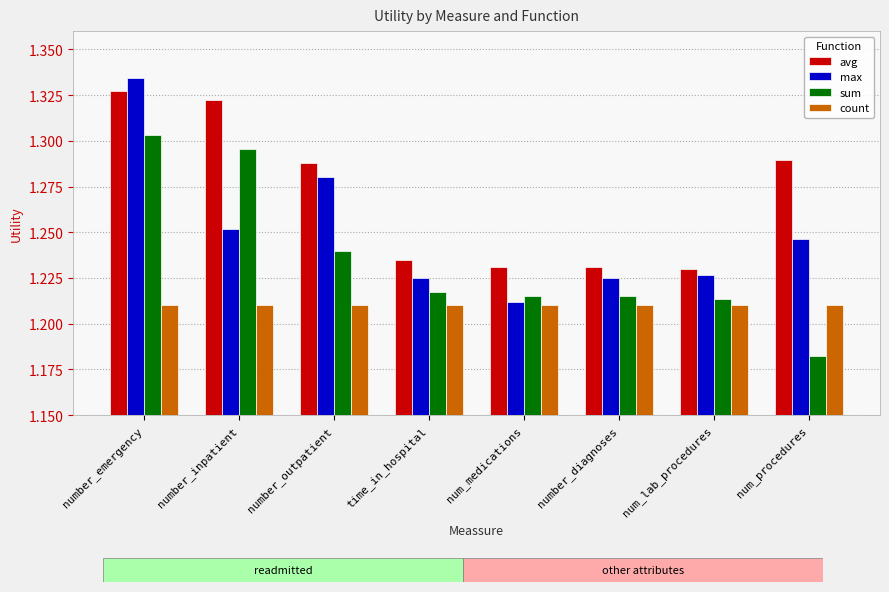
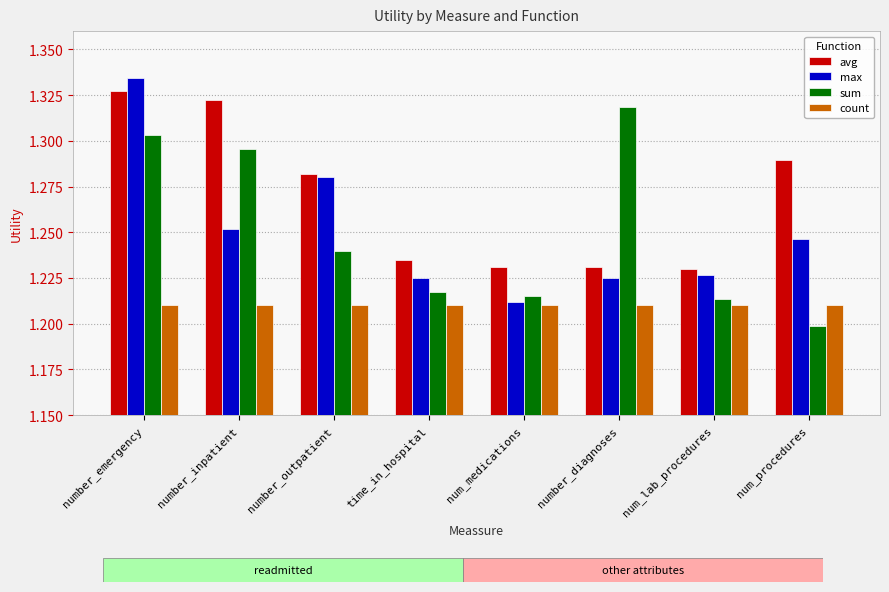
  {
    "avg": {
      "number_emergency": 1.327,
      "number_inpatient": 1.322,
-     "number_outpatient": 1.288,
+     "number_outpatient": 1.282,
      "time_in_hospital": 1.235,
      "num_medications": 1.231,
      "number_diagnoses": 1.231,
      "num_lab_procedures": 1.230,
      "num_procedures": 1.290
    },
    "max": {
      "number_emergency": 1.334,
      "number_inpatient": 1.252,
      "number_outpatient": 1.280,
      "time_in_hospital": 1.225,
      "num_medications": 1.212,
      "number_diagnoses": 1.225,
      "num_lab_procedures": 1.226,
      "num_procedures": 1.246
    },
    "sum": {
      "number_emergency": 1.303,
      "number_inpatient": 1.295,
      "number_outpatient": 1.240,
      "time_in_hospital": 1.217,
      "num_medications": 1.215,
-     "number_diagnoses": 1.215,
+     "number_diagnoses": 1.319,
      "num_lab_procedures": 1.214,
-     "num_procedures": 1.182
+     "num_procedures": 1.198
    },
    "count": {
      "number_emergency": 1.210,
      "number_inpatient": 1.210,
      "number_outpatient": 1.210,
      "time_in_hospital": 1.210,
      "num_medications": 1.210,
      "number_diagnoses": 1.210,
      "num_lab_procedures": 1.210,
      "num_procedures": 1.210
    }
  }
